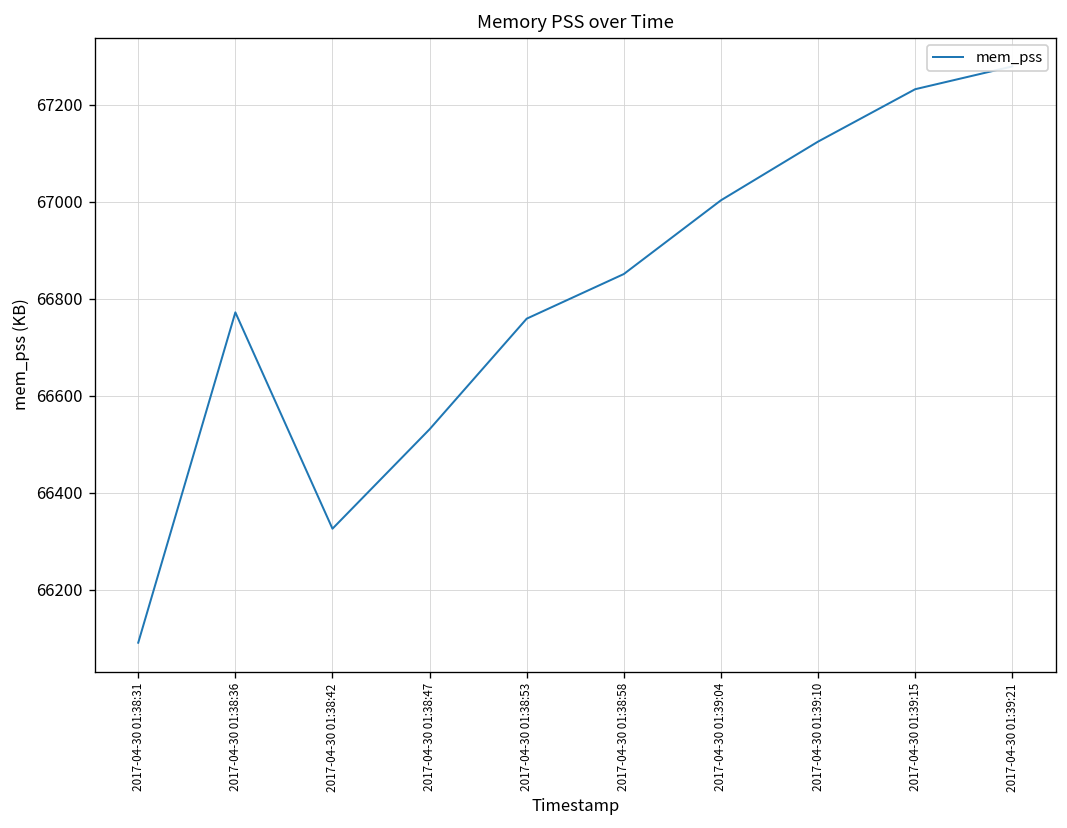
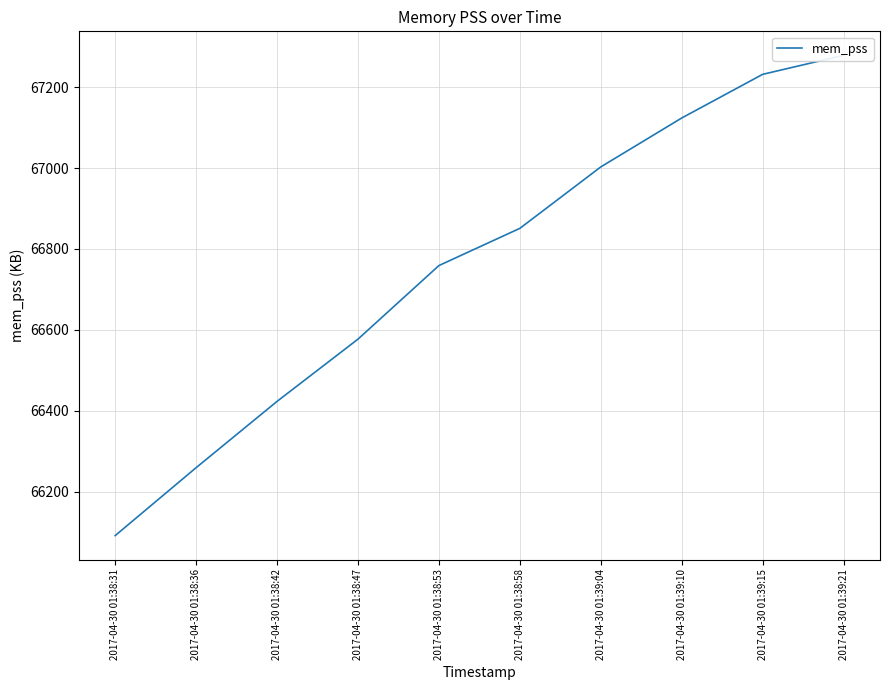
  {
    "2017-04-30 01:38:31": 66090,
-   "2017-04-30 01:38:36": 66770,
-   "2017-04-30 01:38:42": 66330,
-   "2017-04-30 01:38:47": 66530,
+   "2017-04-30 01:38:36": 66260,
+   "2017-04-30 01:38:42": 66420,
+   "2017-04-30 01:38:47": 66580,
    "2017-04-30 01:38:53": 66760,
    "2017-04-30 01:38:58": 66850,
    "2017-04-30 01:39:04": 67000,
    "2017-04-30 01:39:10": 67120,
    "2017-04-30 01:39:15": 67230
  }
